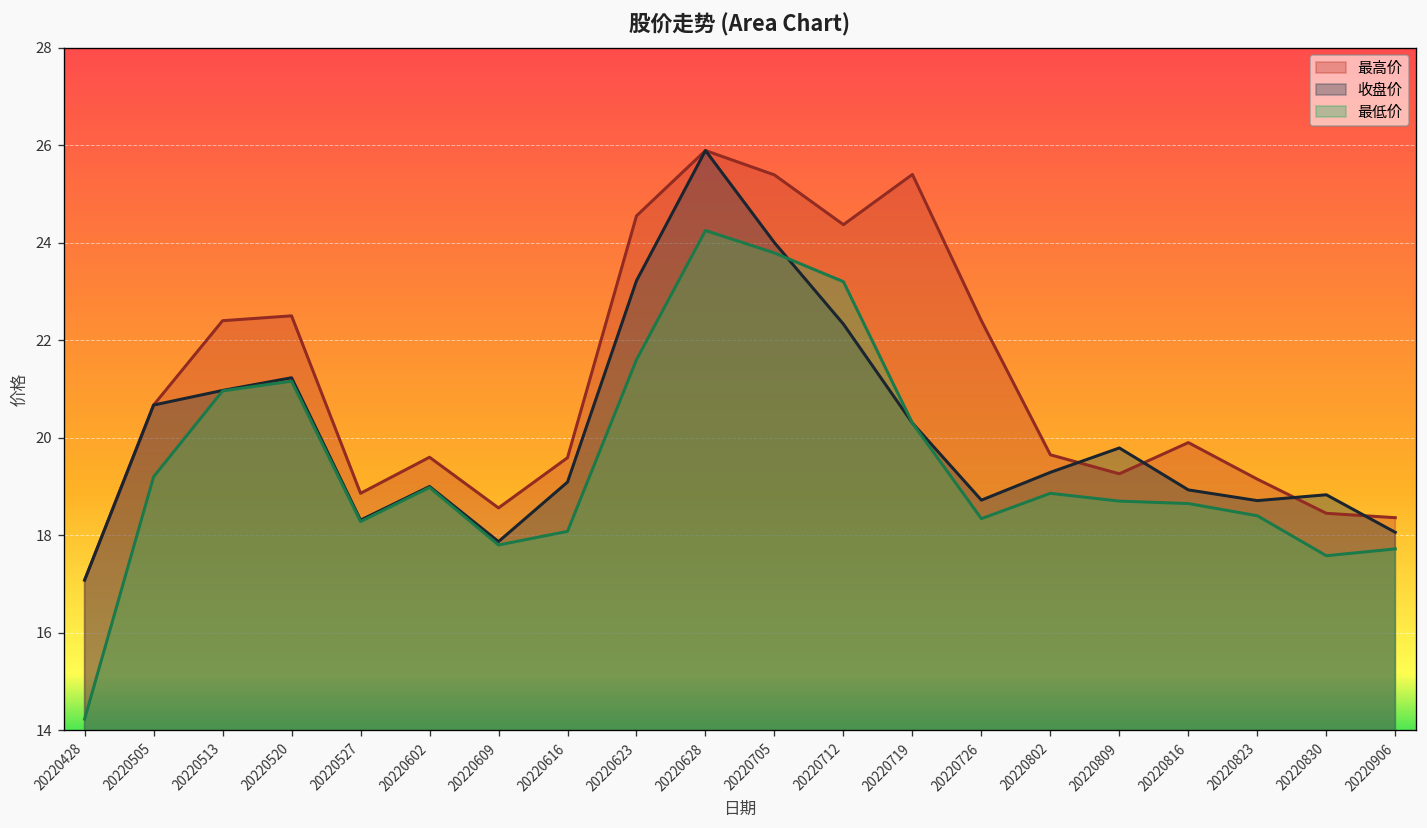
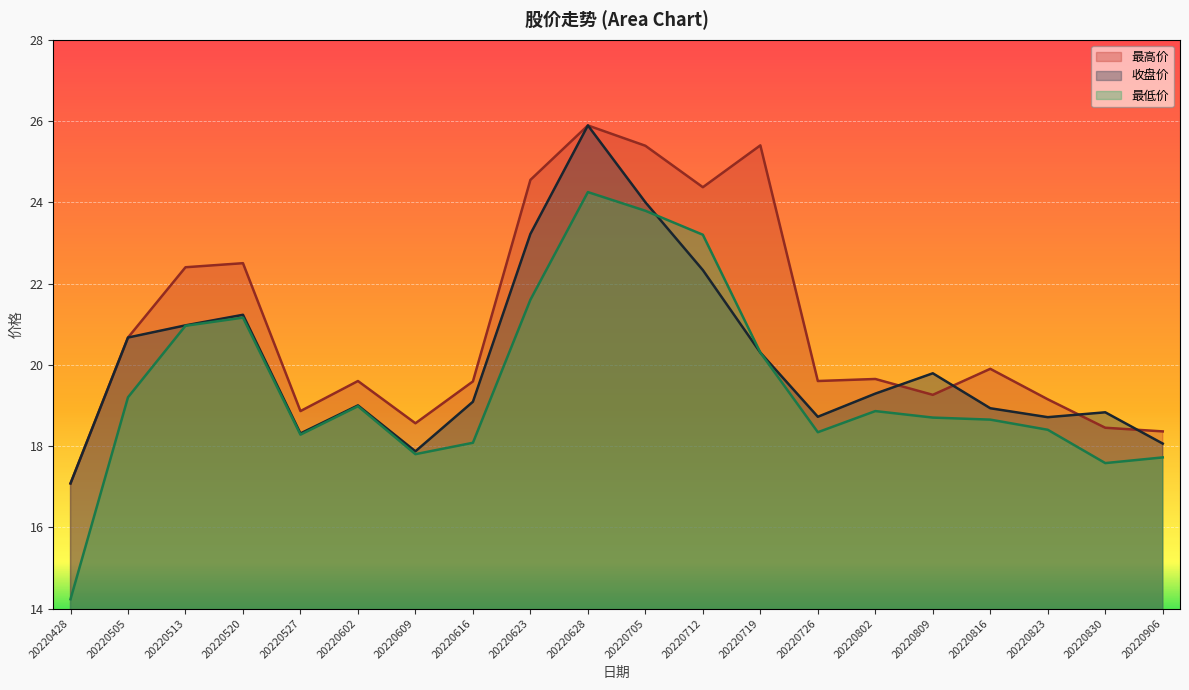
  {
    "最高价": {
      "20220513": 22.4,
      "20220520": 22.5,
      "20220527": 18.9,
      "20220602": 19.6,
      "20220609": 18.6,
      "20220616": 19.6,
      "20220623": 24.6,
      "20220705": 25.4,
      "20220712": 24.4,
      "20220719": 25.4,
-     "20220726": 22.4,
+     "20220726": 19.6,
      "20220802": 19.7,
      "20220809": 19.3,
      "20220816": 19.9,
      "20220823": 19.2,
      "20220830": 18.5,
      "20220906": 18.4
    }
  }
